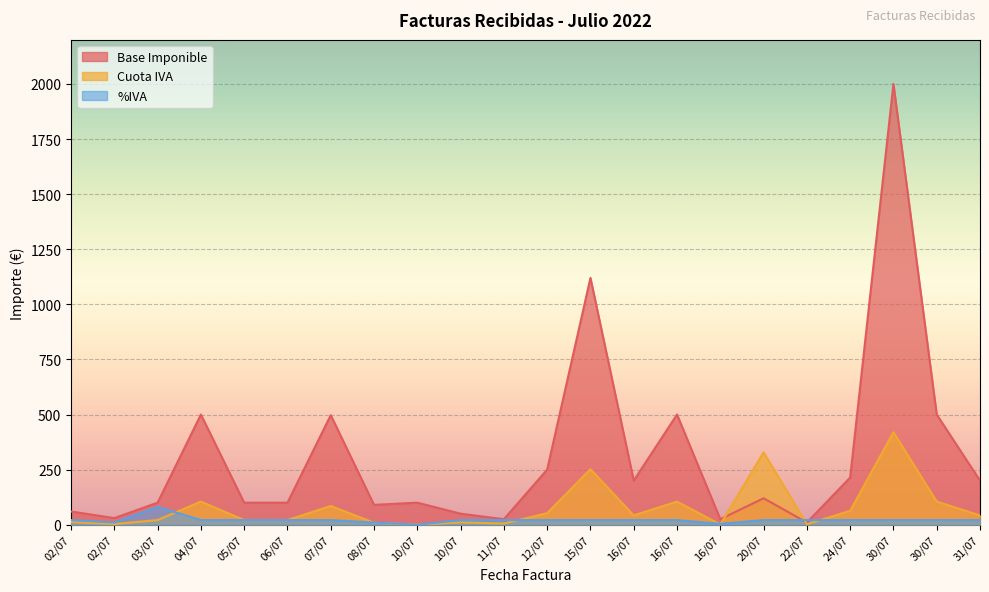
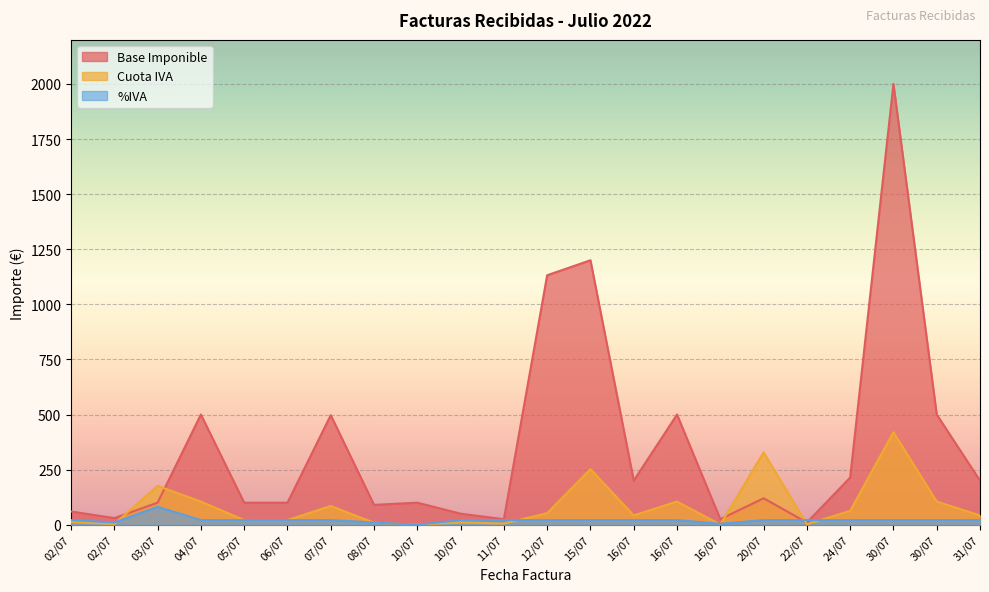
  {
    "Base Imponible": {
      "03/07": 100,
      "04/07": 500,
      "05/07": 100,
      "06/07": 100,
      "07/07": 500,
      "08/07": 90,
-     "12/07": 250,
-     "15/07": 1120,
+     "12/07": 1130,
+     "15/07": 1200,
      "20/07": 120,
      "24/07": 210,
      "31/07": 200
    },
    "Cuota IVA": {
-     "03/07": 20,
+     "03/07": 180,
      "04/07": 110,
      "07/07": 90,
      "11/07": 10,
      "12/07": 50,
      "15/07": 250,
      "20/07": 330,
      "24/07": 60,
      "31/07": 40
    },
    "%IVA": {
      "03/07": 80,
      "04/07": 20,
      "07/07": 20,
      "12/07": 20,
      "15/07": 20,
      "20/07": 20,
      "24/07": 20,
      "31/07": 20
    }
  }
